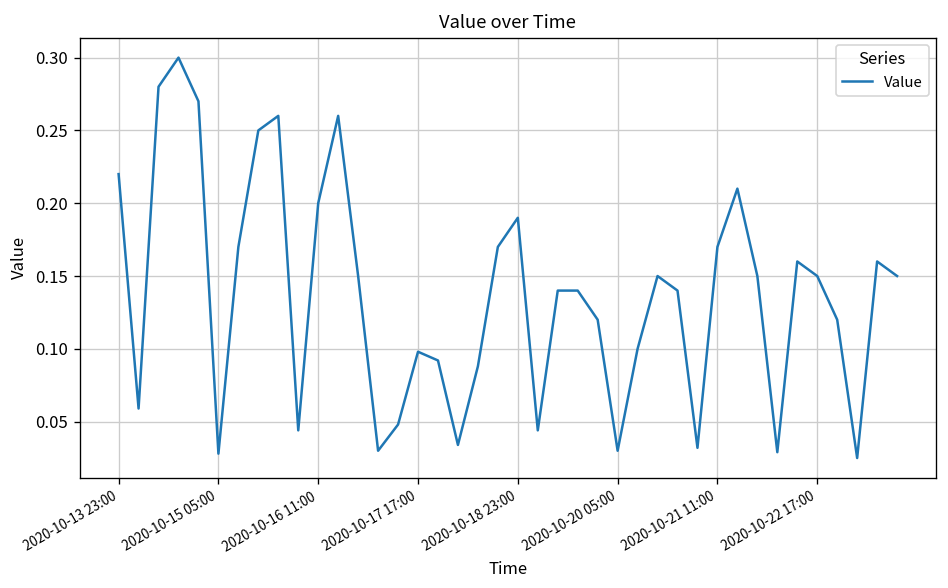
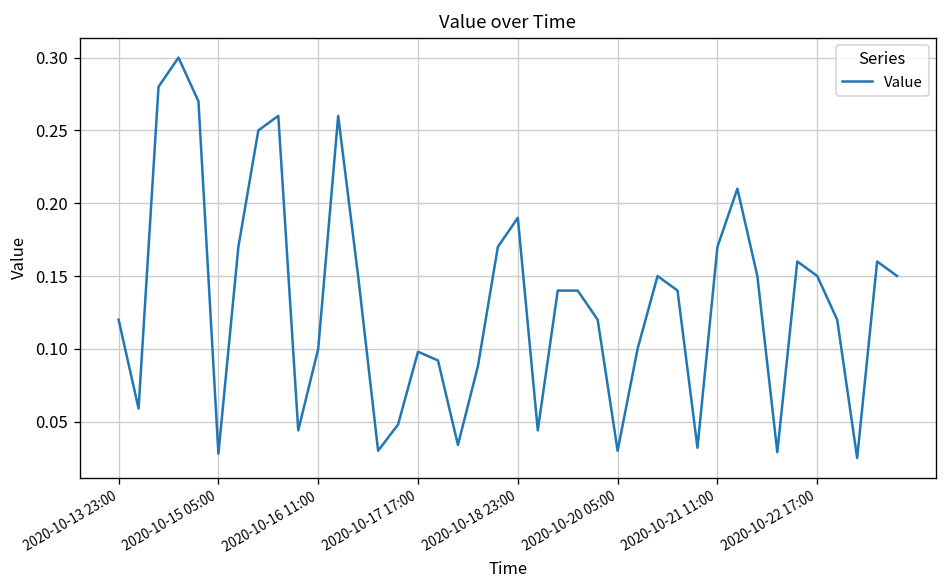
  {
-   "2020-10-13 23:00": 0.22,
+   "2020-10-13 23:00": 0.12,
    "2020-10-15 05:00": 0.03,
-   "2020-10-16 11:00": 0.2,
+   "2020-10-16 11:00": 0.1,
    "2020-10-17 17:00": 0.10,
    "2020-10-18 23:00": 0.19,
    "2020-10-20 05:00": 0.03,
    "2020-10-21 11:00": 0.17,
    "2020-10-22 17:00": 0.15
  }
